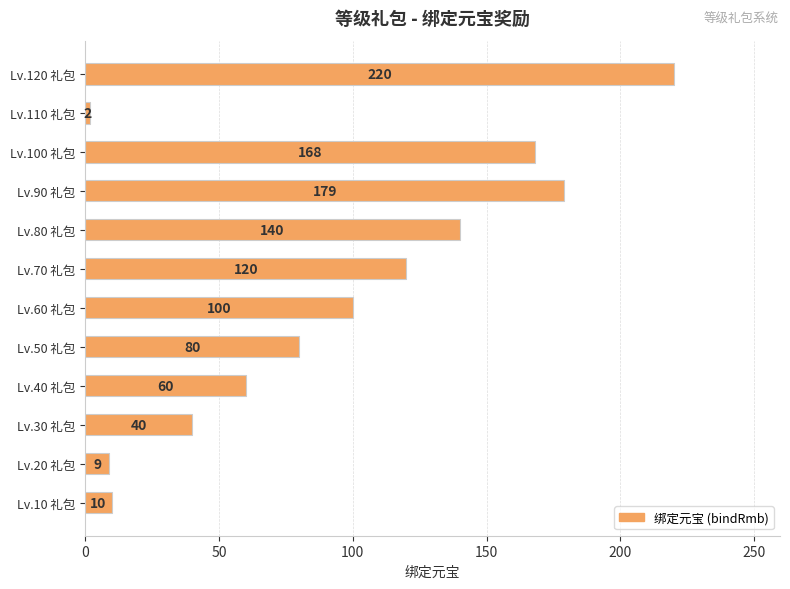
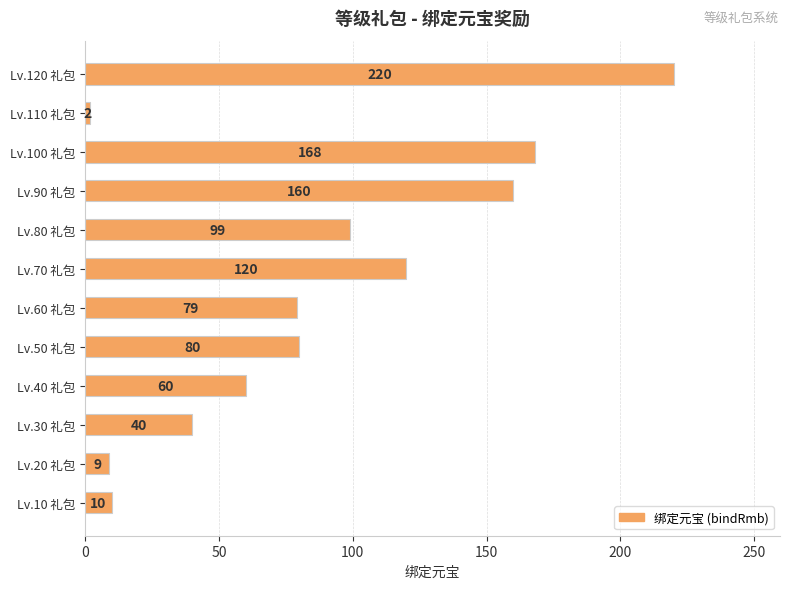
  {
    "Lv.120 礼包": 220,
    "Lv.110 礼包": 2,
    "Lv.100 礼包": 168,
-   "Lv.90 礼包": 179,
-   "Lv.80 礼包": 140,
+   "Lv.90 礼包": 160,
+   "Lv.80 礼包": 99,
    "Lv.70 礼包": 120,
-   "Lv.60 礼包": 100,
+   "Lv.60 礼包": 79,
    "Lv.50 礼包": 80,
    "Lv.40 礼包": 60,
    "Lv.30 礼包": 40,
    "Lv.20 礼包": 9,
    "Lv.10 礼包": 10
  }
